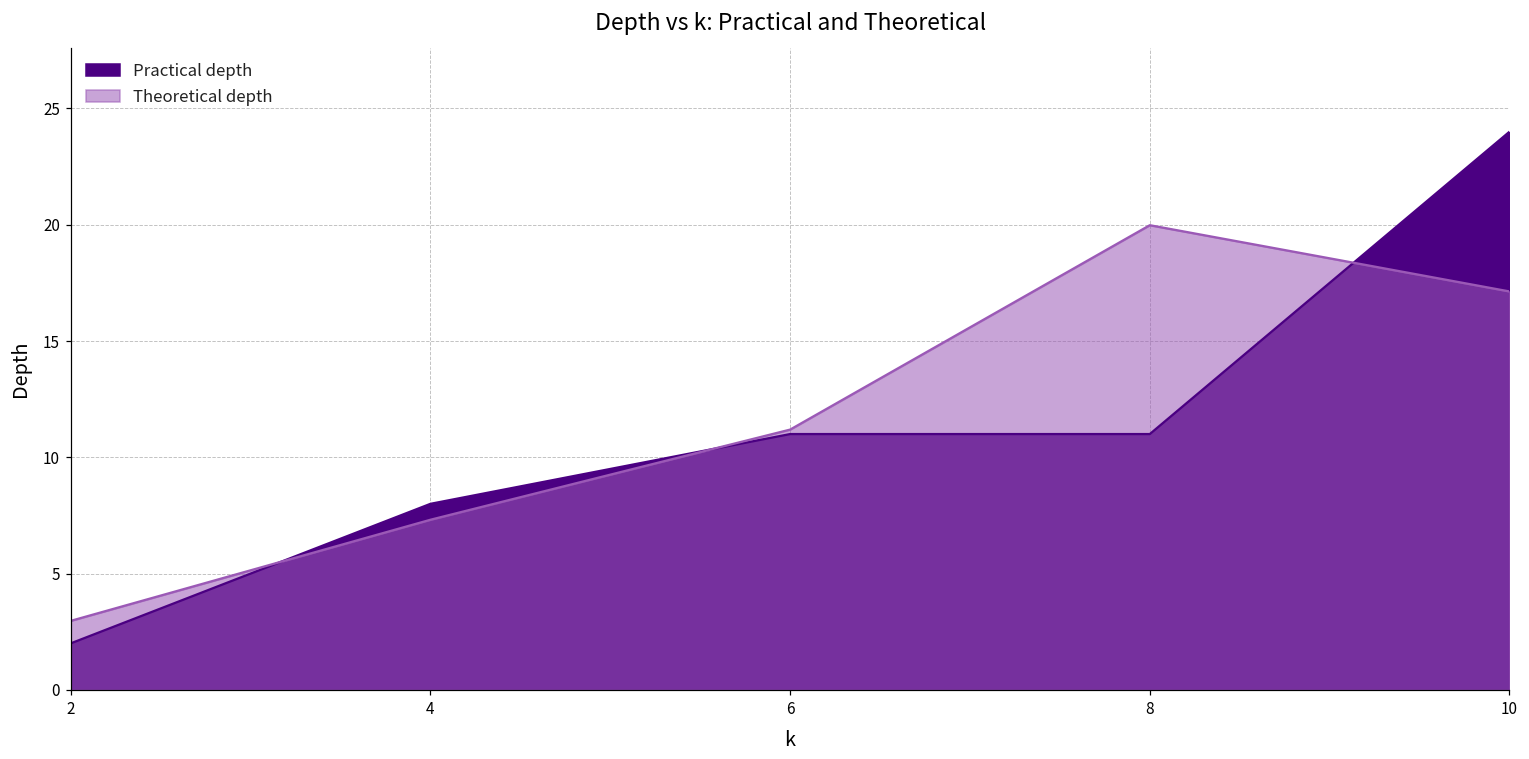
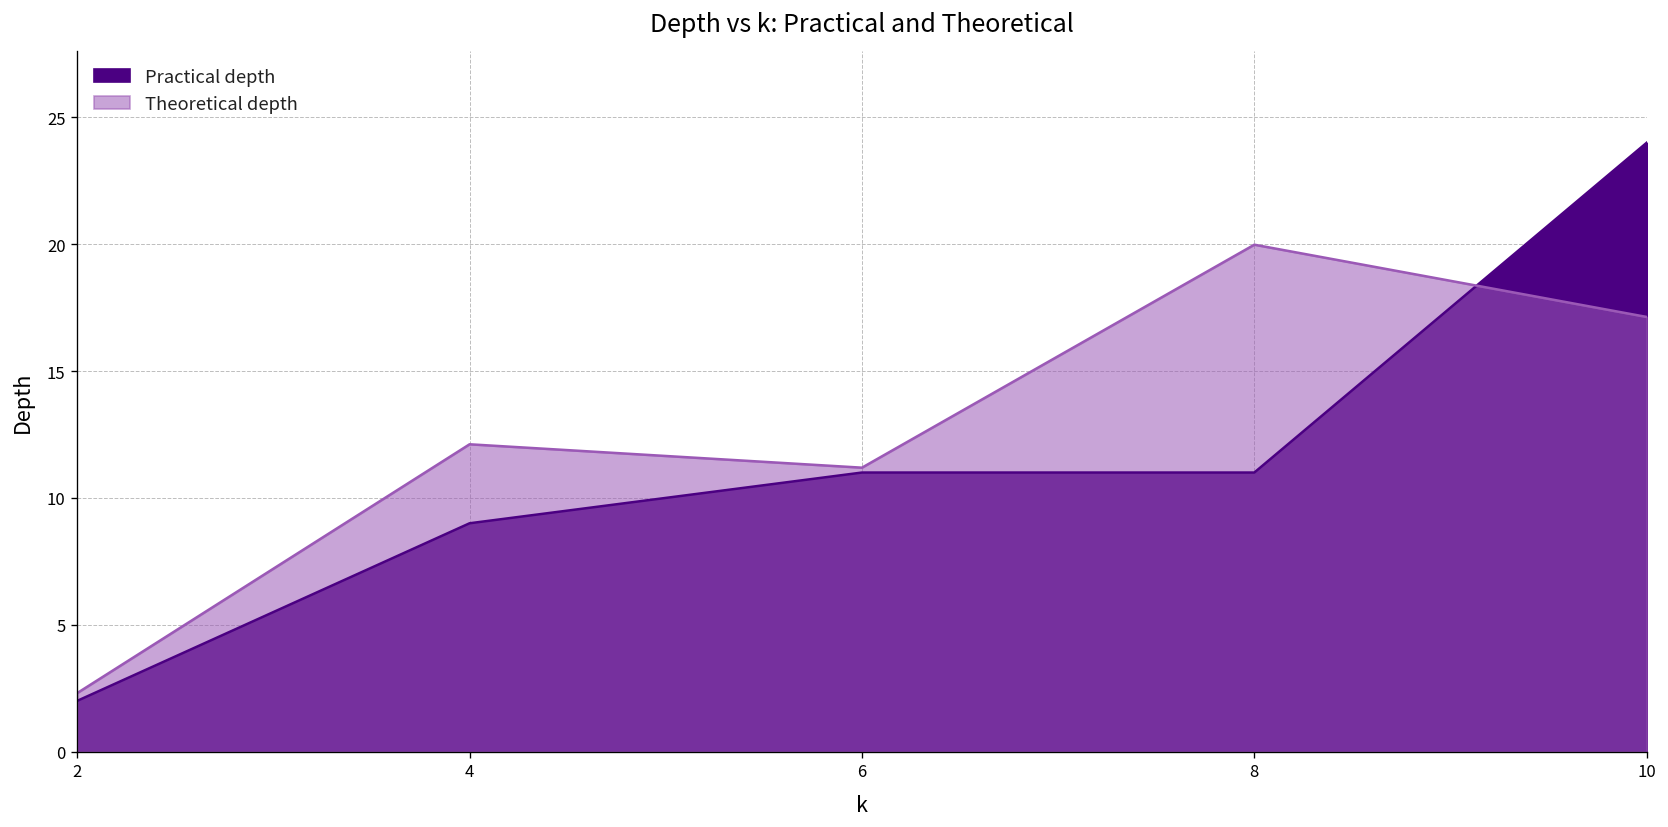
  {
    "Practical depth": {
      "2": 2,
-     "4": 8,
+     "4": 9,
      "6": 11,
      "8": 11,
      "10": 24
    },
    "Theoretical depth": {
-     "2": 3.0,
-     "4": 7.3,
+     "2": 2.3,
+     "4": 12.1,
      "6": 11.2,
      "8": 20.0,
      "10": 17.1
    }
  }
